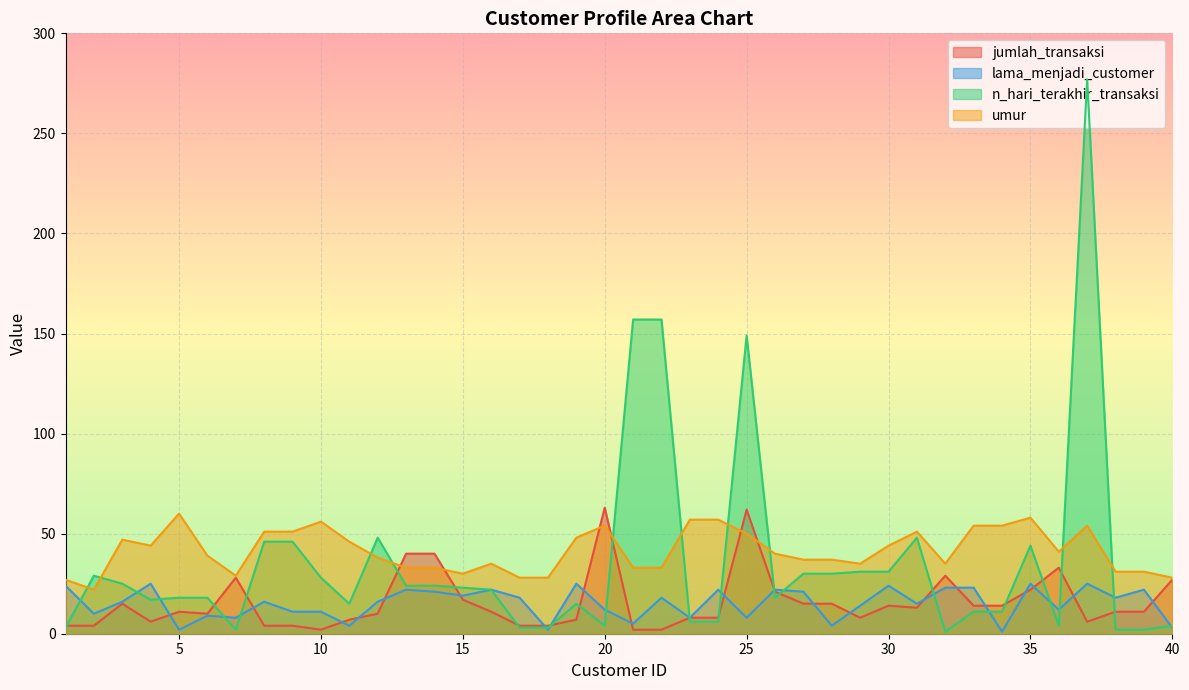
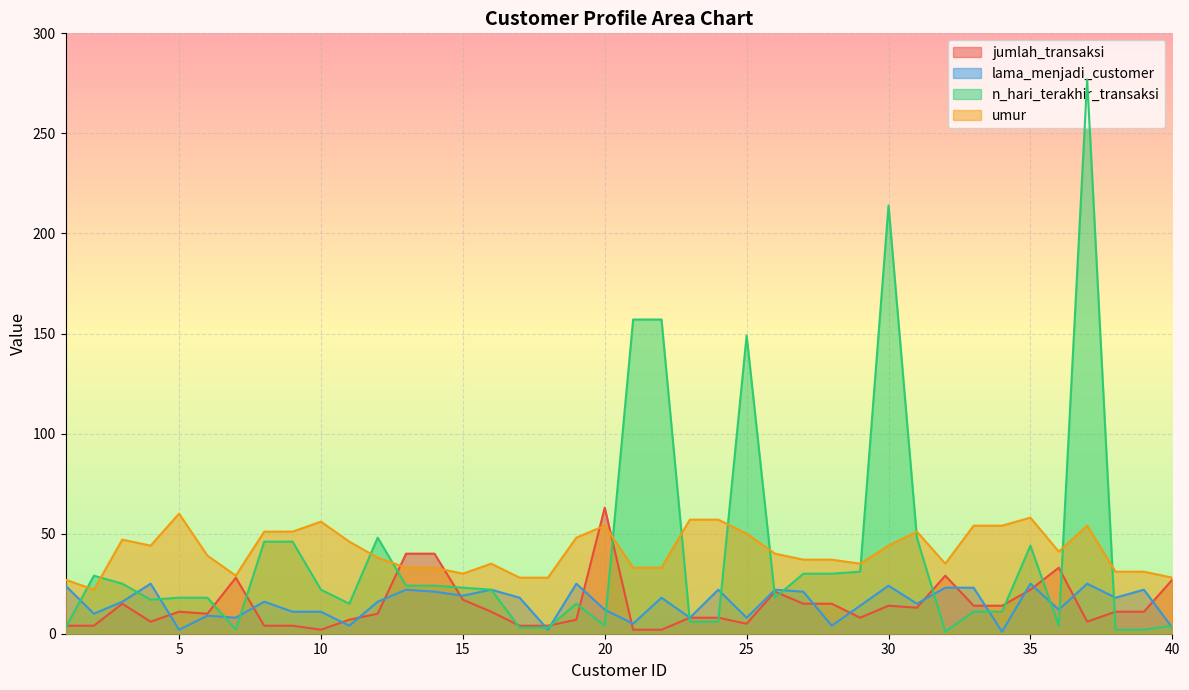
  {
    "jumlah_transaksi": {
      "5": 11,
      "10": 2,
      "15": 17,
      "20": 63,
-     "25": 62,
+     "25": 5,
      "30": 14,
      "35": 22
    },
    "lama_menjadi_customer": {
      "5": 2,
      "10": 11,
      "15": 19,
      "20": 12,
      "25": 8,
      "30": 24,
      "35": 25
    },
    "n_hari_terakhir_transaksi": {
      "5": 18,
-     "10": 28,
+     "10": 22,
      "15": 23,
      "20": 4,
      "25": 149,
-     "30": 31,
+     "30": 214,
      "35": 44
    },
    "umur": {
      "5": 60,
      "10": 56,
      "15": 30,
      "20": 54,
      "25": 50,
      "30": 44,
      "35": 58
    }
  }
